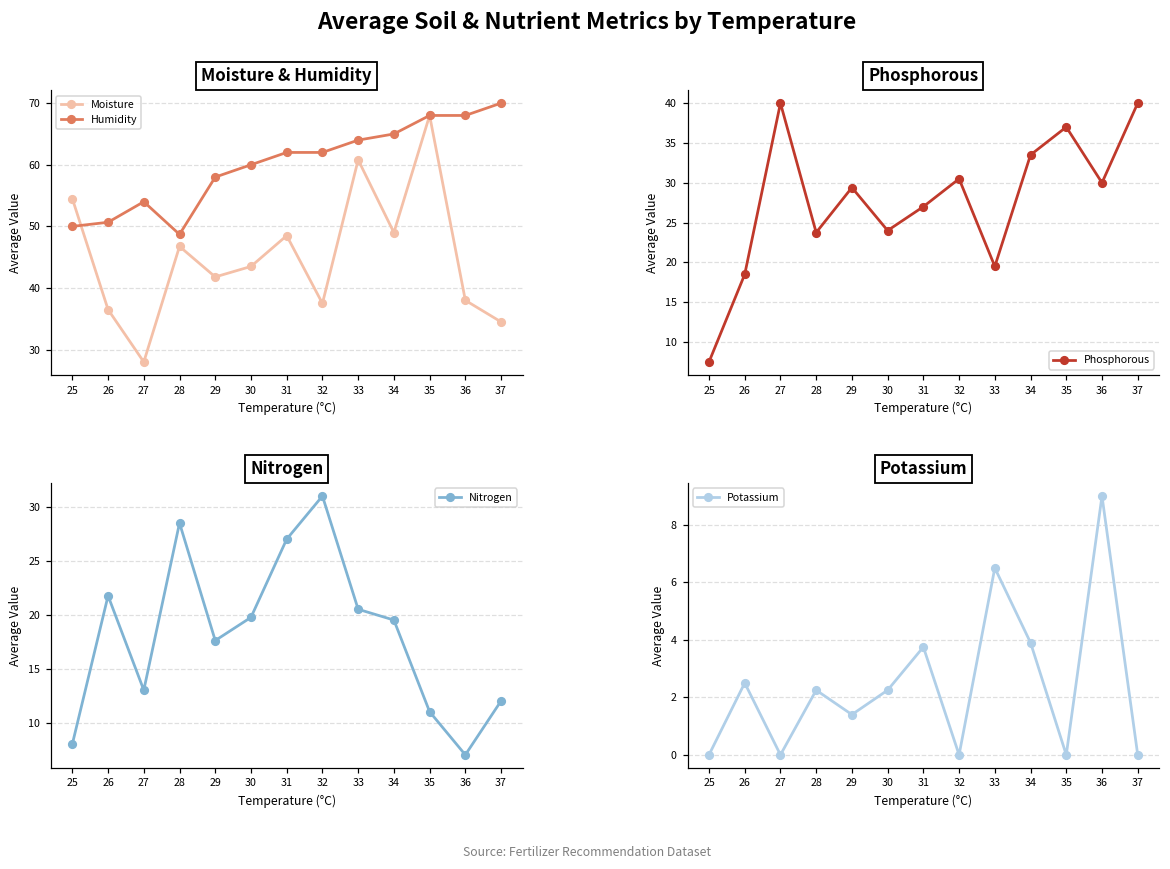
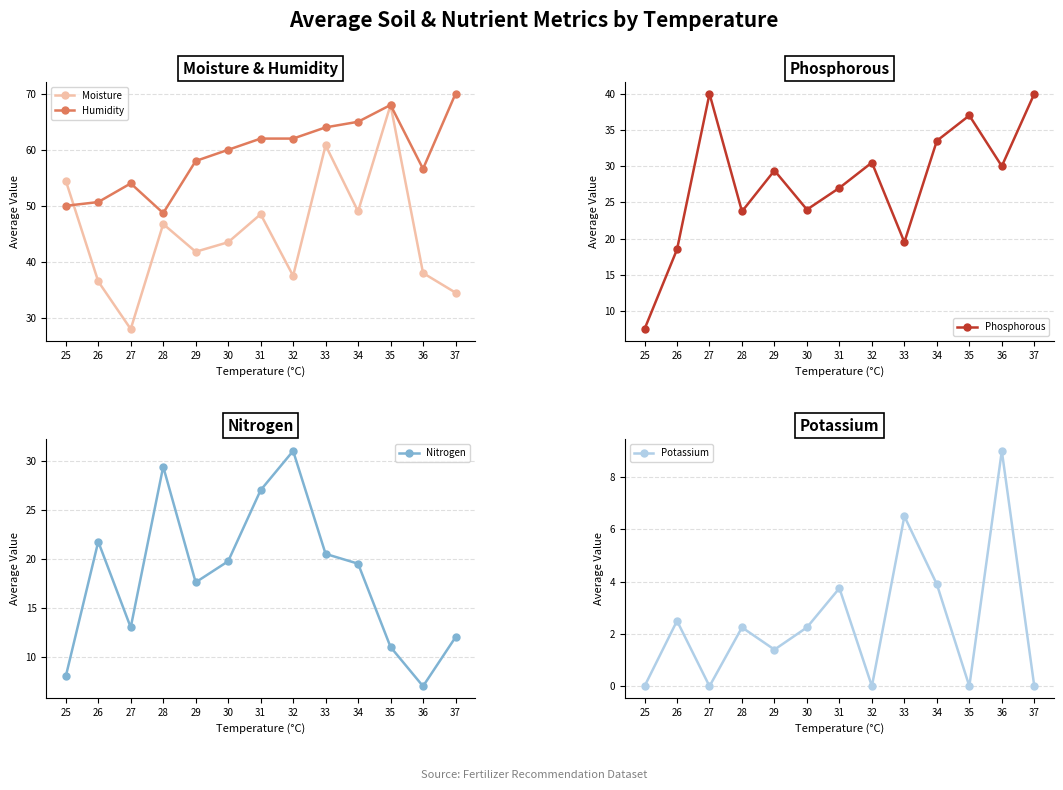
  {
    "Moisture & Humidity": {
      "Moisture": {
        "25": 55,
        "26": 37,
        "27": 28,
        "28": 47,
        "29": 42,
        "30": 44,
        "31": 49,
        "32": 38,
        "33": 61,
        "34": 49,
        "36": 38,
        "37": 35
      },
      "Humidity": {
        "25": 50,
        "26": 51,
        "27": 54,
        "28": 49,
        "29": 58,
        "30": 60,
        "31": 62,
        "32": 62,
        "33": 64,
        "34": 65,
-       "36": 68,
+       "36": 57,
        "37": 70
      }
    },
    "Phosphorous": {
      "25": 8,
      "26": 19,
      "27": 40,
      "28": 24,
      "29": 29,
      "30": 24,
      "31": 27,
      "32": 31,
      "33": 20,
      "34": 34,
      "35": 37,
      "36": 30,
      "37": 40
    },
    "Nitrogen": {
      "25": 8,
      "26": 22,
      "27": 13,
-     "28": 28.5,
+     "28": 29.4,
      "29": 18,
      "30": 20,
      "31": 27,
      "32": 31,
      "33": 21,
      "34": 20,
      "35": 11,
      "36": 7,
      "37": 12
    },
    "Potassium": {
      "25": 0.0,
      "26": 2.5,
      "27": 0.0,
      "28": 2.3,
      "29": 1.4,
      "30": 2.3,
      "31": 3.8,
      "32": 0.0,
      "33": 6.5,
      "34": 3.9,
      "35": 0.0,
      "36": 9.0,
      "37": 0.0
    }
  }
